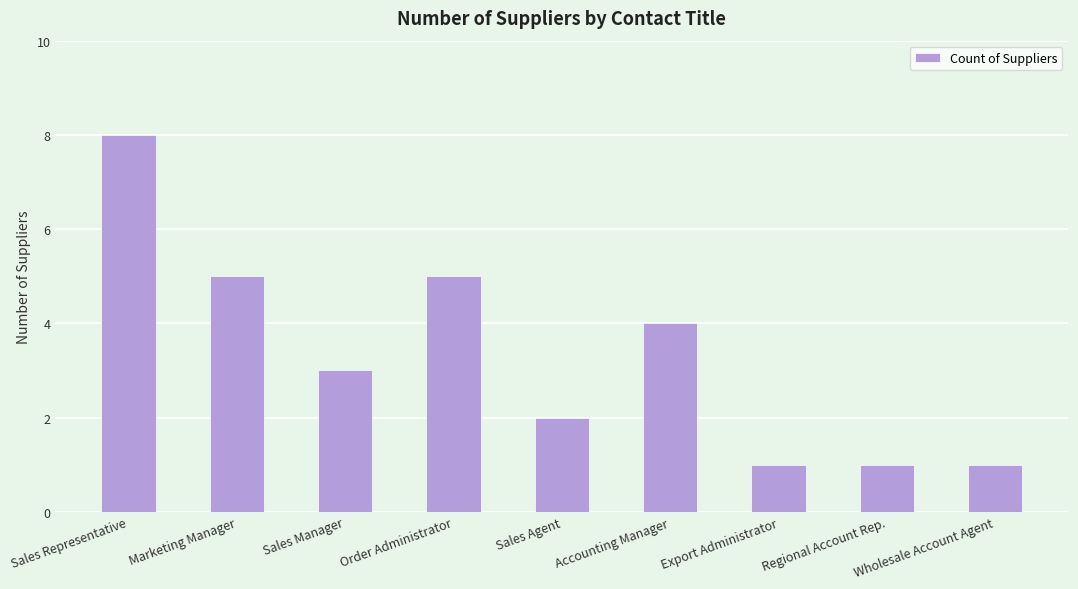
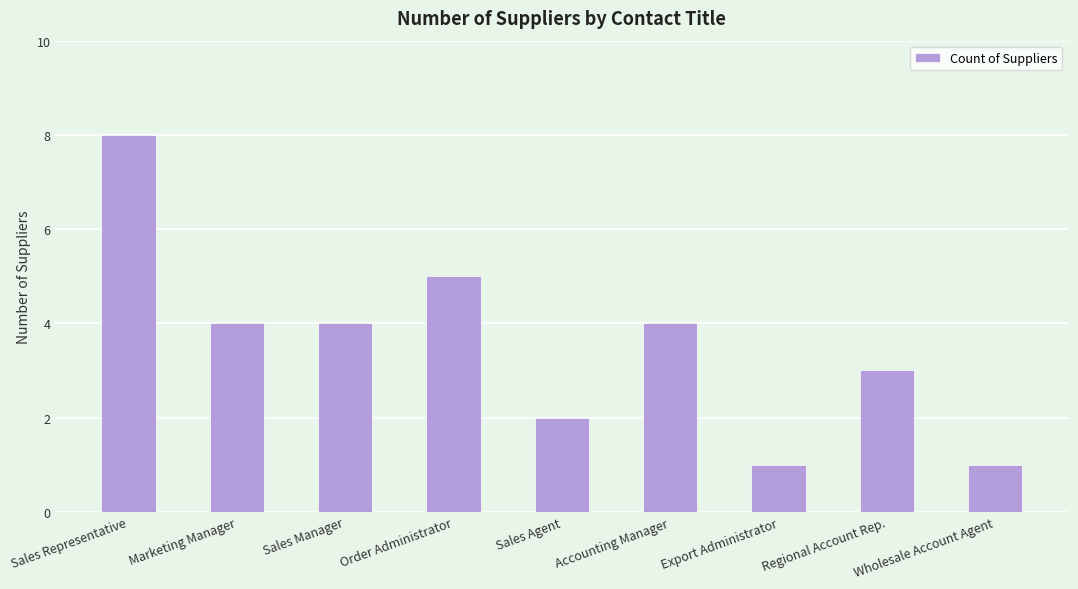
  {
    "Sales Representative": 8,
-   "Marketing Manager": 5,
-   "Sales Manager": 3,
+   "Marketing Manager": 4,
+   "Sales Manager": 4,
    "Order Administrator": 5,
    "Sales Agent": 2,
    "Accounting Manager": 4,
    "Export Administrator": 1,
-   "Regional Account Rep.": 1,
+   "Regional Account Rep.": 3,
    "Wholesale Account Agent": 1
  }
